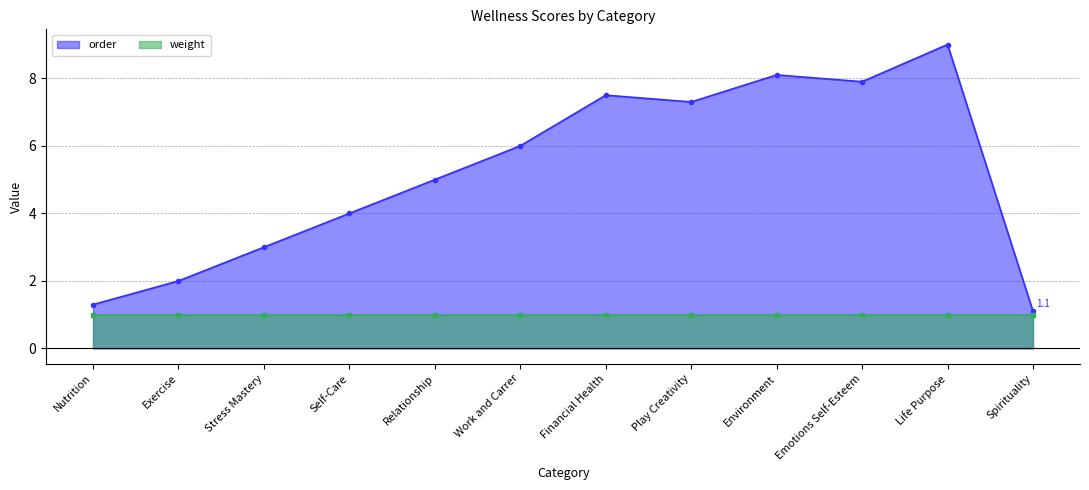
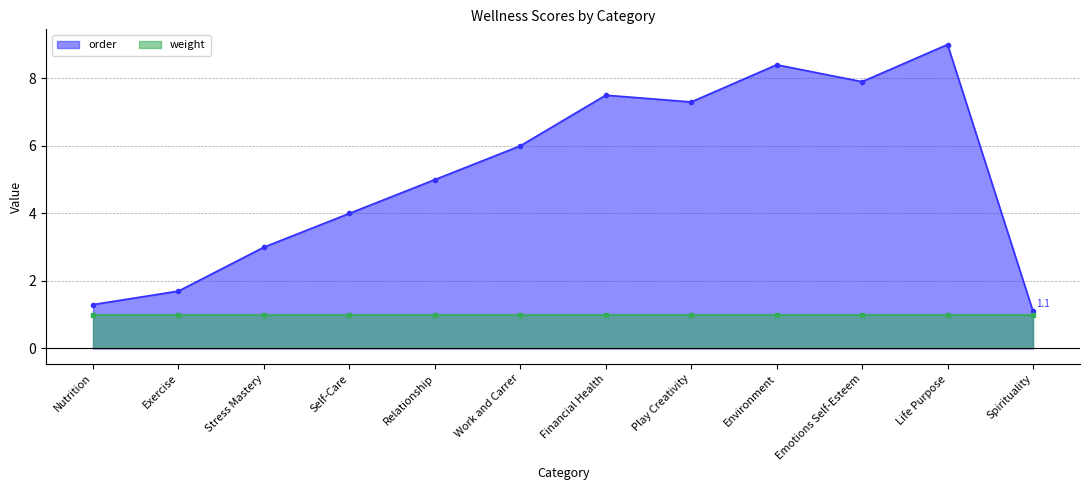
  {
    "order": {
      "Nutrition": 1.3,
-     "Exercise": 2.0,
+     "Exercise": 1.7,
      "Stress Mastery": 3.0,
      "Self-Care": 4.0,
      "Relationship": 5.0,
      "Work and Carrer": 6.0,
      "Financial Health": 7.5,
      "Play Creativity": 7.3,
-     "Environment": 8.1,
+     "Environment": 8.4,
      "Emotions Self-Esteem": 7.9,
      "Life Purpose": 9.0
    },
    "weight": {
      "Nutrition": 1.0,
      "Exercise": 1.0,
      "Stress Mastery": 1.0,
      "Self-Care": 1.0,
      "Relationship": 1.0,
      "Work and Carrer": 1.0,
      "Financial Health": 1.0,
      "Play Creativity": 1.0,
      "Environment": 1.0,
      "Emotions Self-Esteem": 1.0,
      "Life Purpose": 1.0,
      "Spirituality": 1.0
    }
  }
